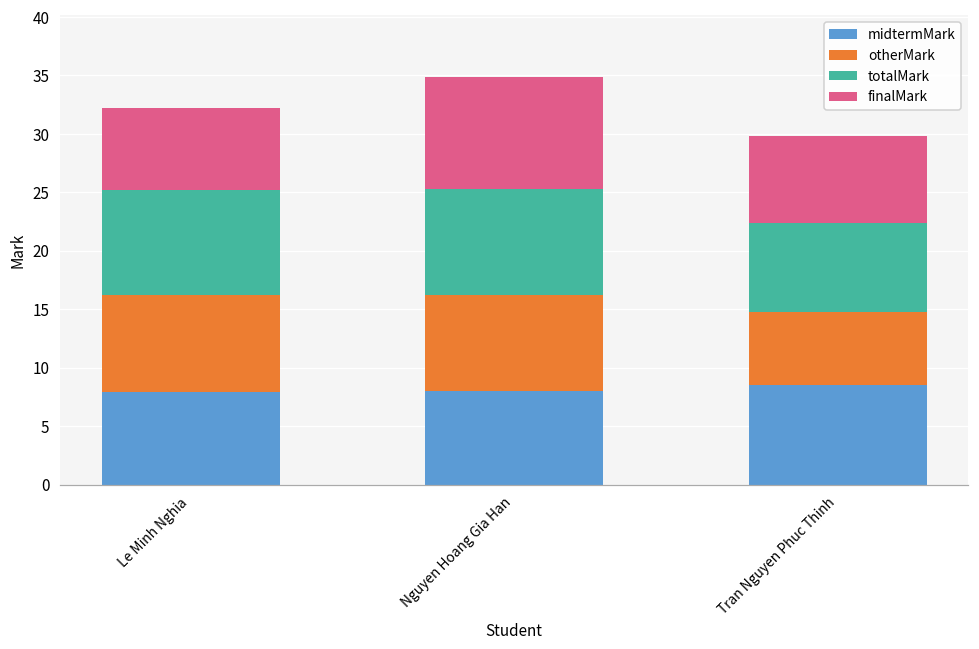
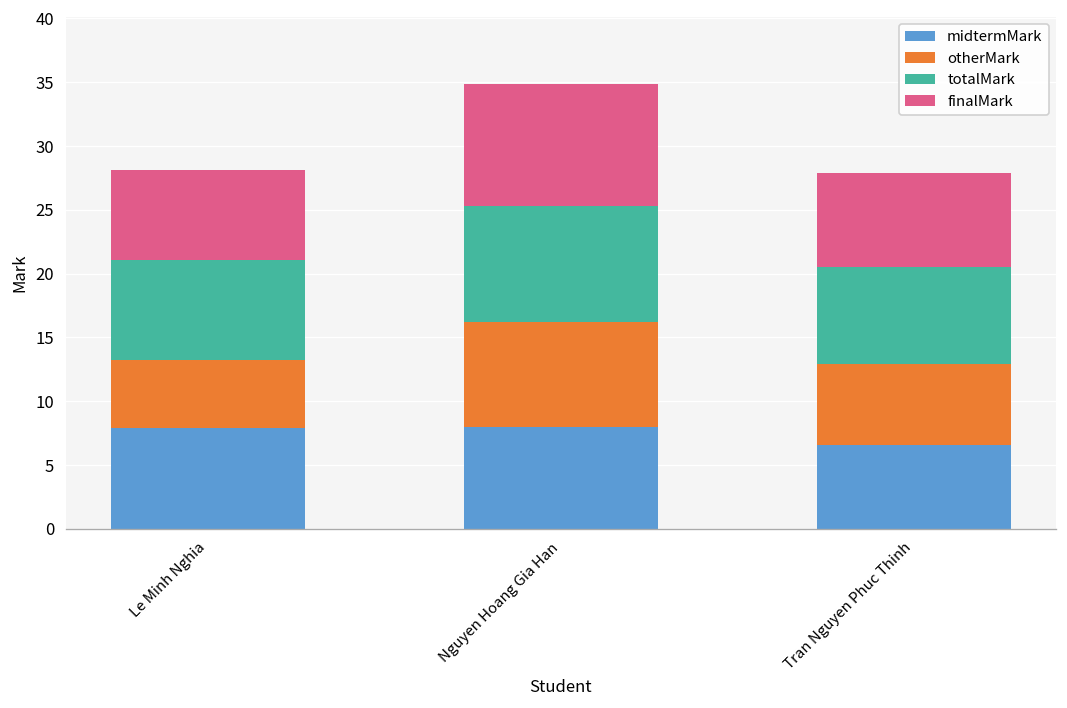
  {
    "midtermMark": {
      "Le Minh Nghia": 7.9,
      "Nguyen Hoang Gia Han": 8.0,
-     "Tran Nguyen Phuc Thinh": 8.5
+     "Tran Nguyen Phuc Thinh": 6.6
    },
    "otherMark": {
-     "Le Minh Nghia": 8.3,
+     "Le Minh Nghia": 5.3,
      "Nguyen Hoang Gia Han": 8.2,
      "Tran Nguyen Phuc Thinh": 6.3
    },
    "totalMark": {
-     "Le Minh Nghia": 9.0,
+     "Le Minh Nghia": 7.9,
      "Nguyen Hoang Gia Han": 9.1,
      "Tran Nguyen Phuc Thinh": 7.6
    },
    "finalMark": {
      "Le Minh Nghia": 7.0,
      "Nguyen Hoang Gia Han": 9.6,
      "Tran Nguyen Phuc Thinh": 7.4
    }
  }
